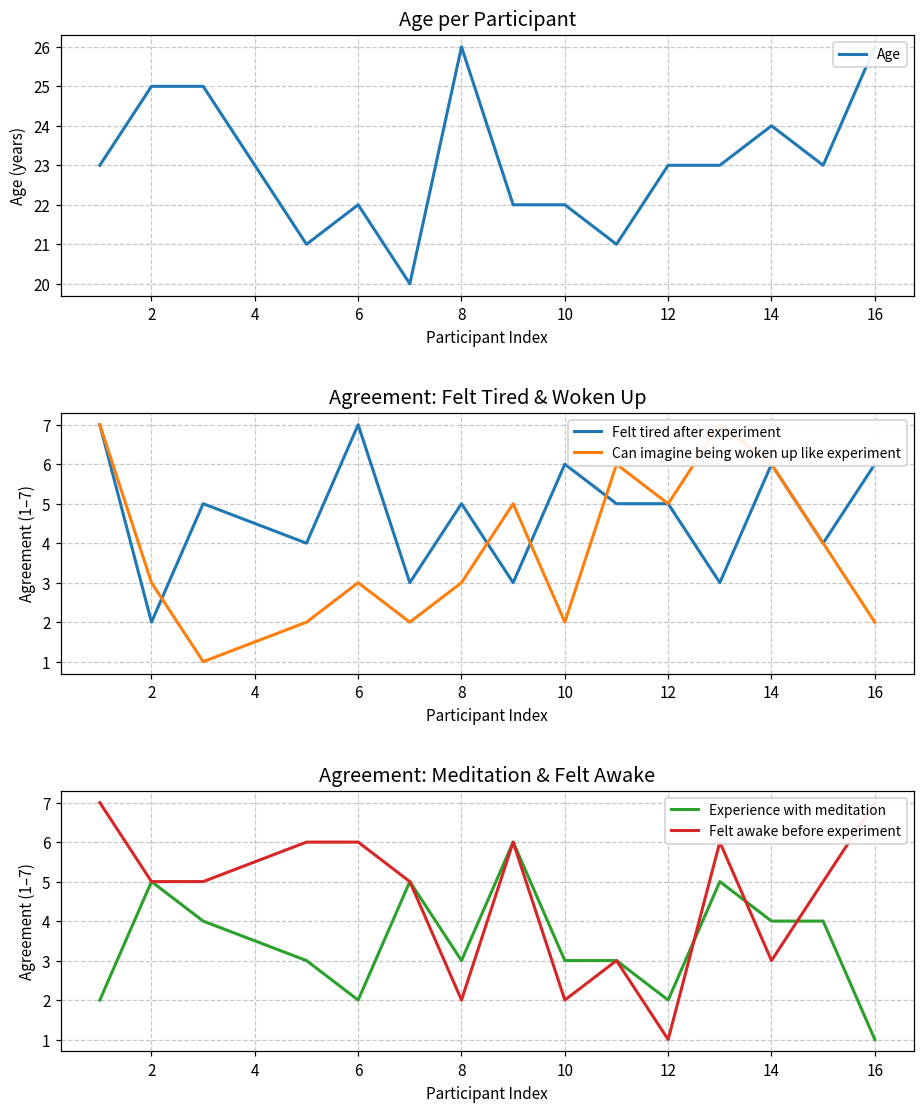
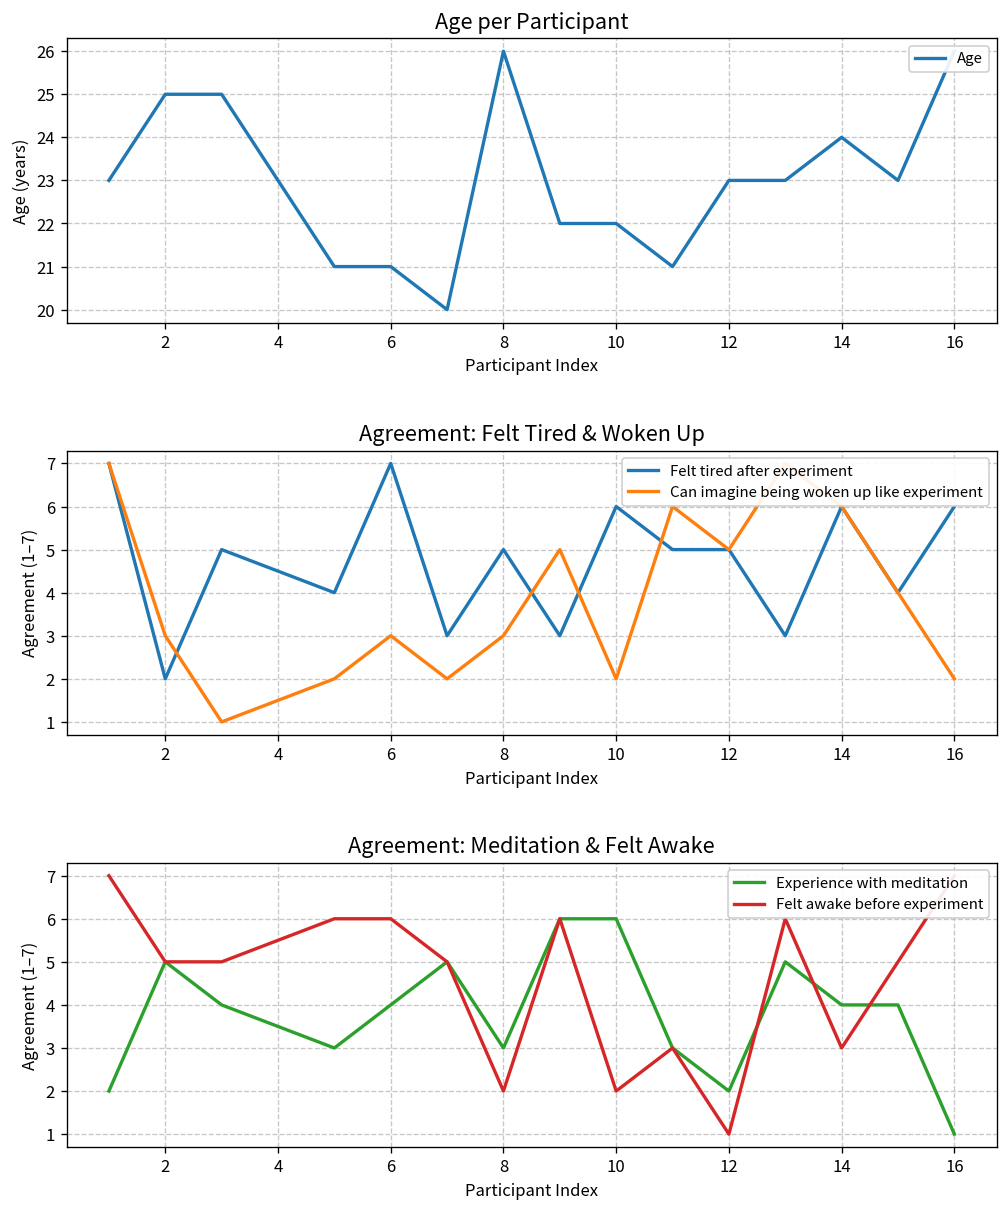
  {
    "Age per Participant": {
      "2": 25,
-     "6": 22,
+     "6": 21,
      "8": 26,
      "10": 22,
      "12": 23,
      "14": 24
    },
    "Agreement: Felt Tired & Woken Up": {
      "Felt tired after experiment": {
        "2": 2.0,
        "6": 7.0,
        "8": 5.0,
        "10": 6.0
      },
      "Can imagine being woken up like experiment": {
        "2": 3.0,
        "6": 3.0,
        "8": 3.0,
        "10": 2.0,
        "16": 2.0
      }
    },
    "Agreement: Meditation & Felt Awake": {
      "Experience with meditation": {
-       "6": 2,
+       "6": 4,
        "8": 3,
-       "10": 3,
+       "10": 6,
        "12": 2,
        "14": 4,
        "16": 1
      },
      "Felt awake before experiment": {
        "6": 6,
        "8": 2,
        "10": 2,
        "12": 1,
        "14": 3
      }
    }
  }
